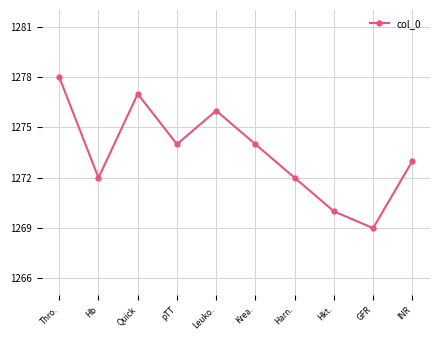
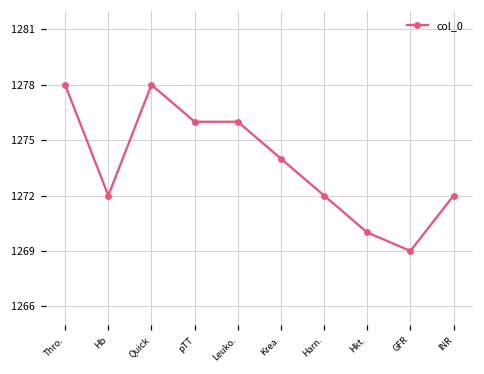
  {
    "Thro.": 1278,
    "Hb": 1272,
-   "Quick": 1277,
-   "pTT": 1274,
+   "Quick": 1278,
+   "pTT": 1276,
    "Leuko.": 1276,
    "Krea.": 1274,
    "Harn.": 1272,
    "Hkt.": 1270,
    "GFR": 1269,
-   "INR": 1273
+   "INR": 1272
  }
